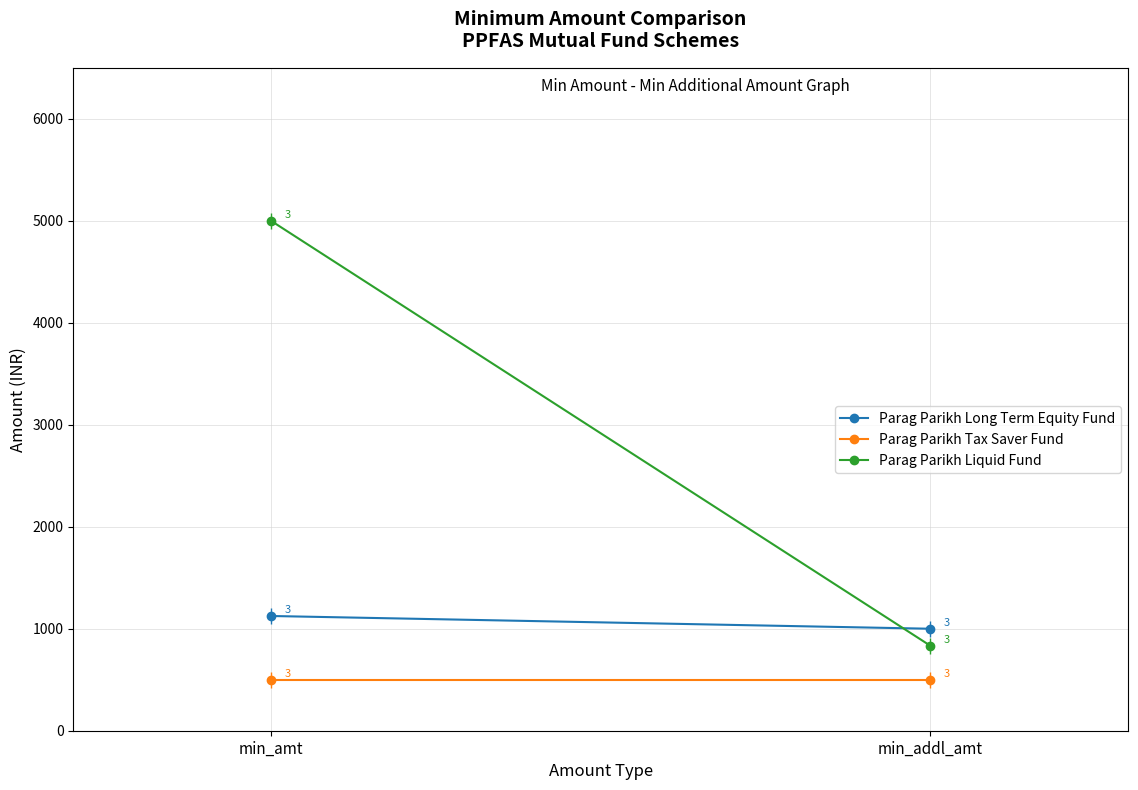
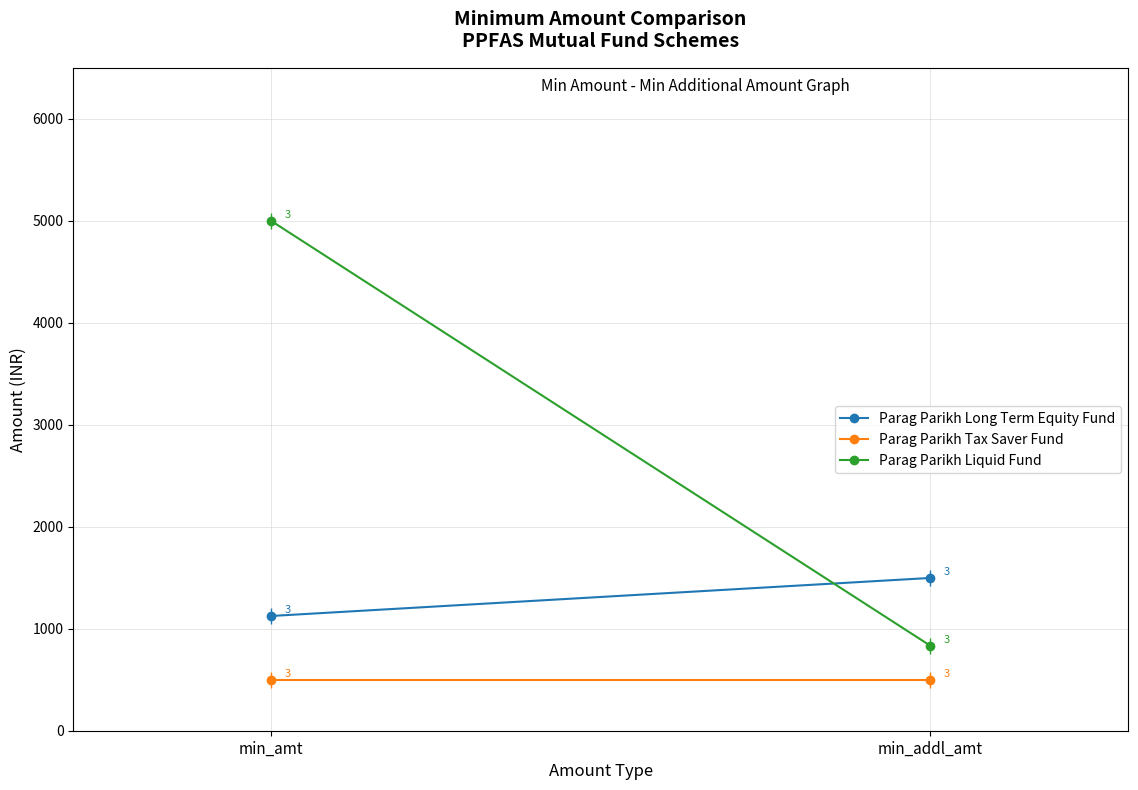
  {
    "Parag Parikh Long Term Equity Fund": {
-     "min_addl_amt": 1000
+     "min_addl_amt": 1500
    }
  }
